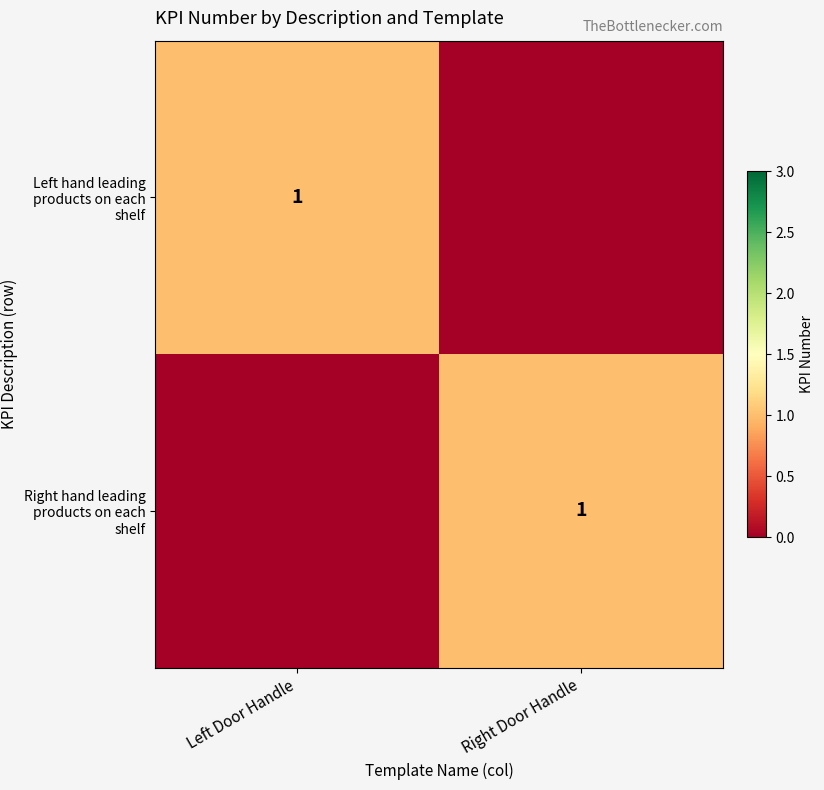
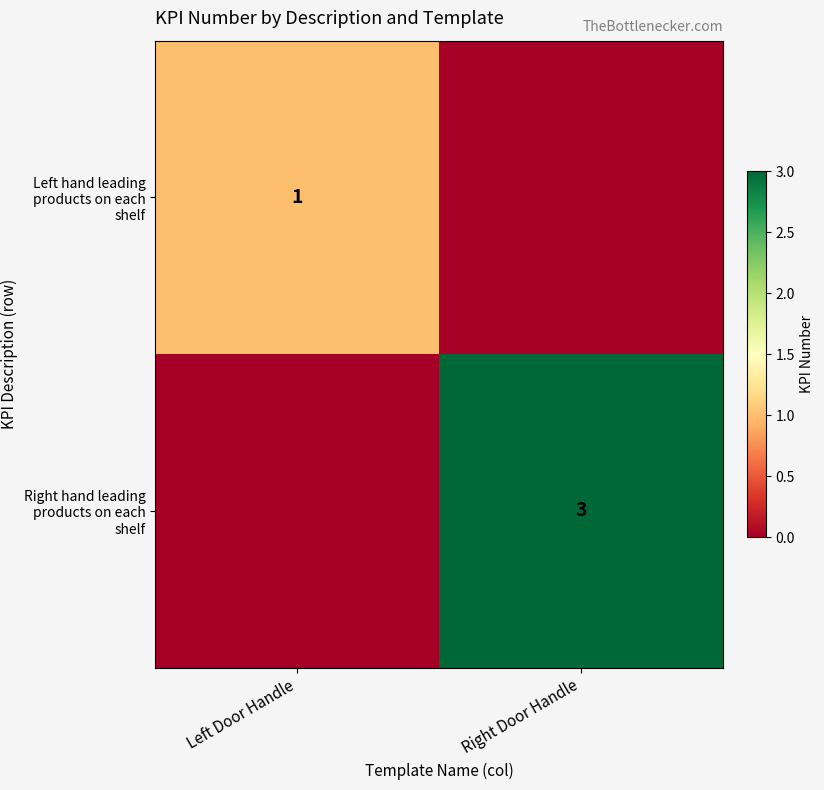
  {
    "Left hand leading products on each shelf": {
      "Left Door Handle": 1
    },
    "Right hand leading products on each shelf": {
-     "Right Door Handle": 1
+     "Right Door Handle": 3
    }
  }
